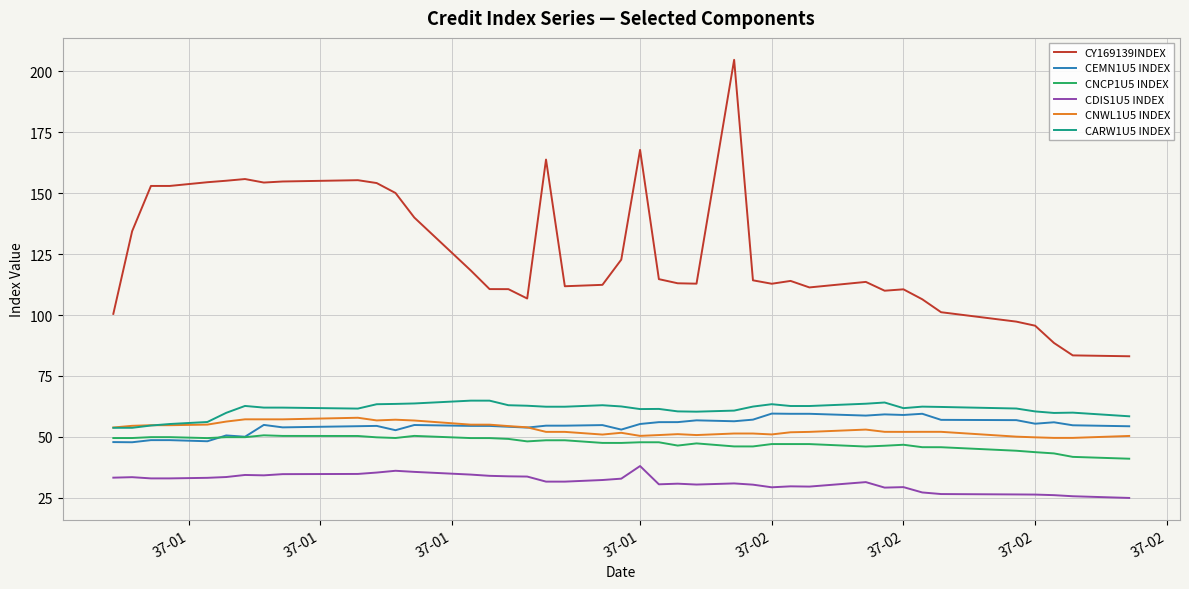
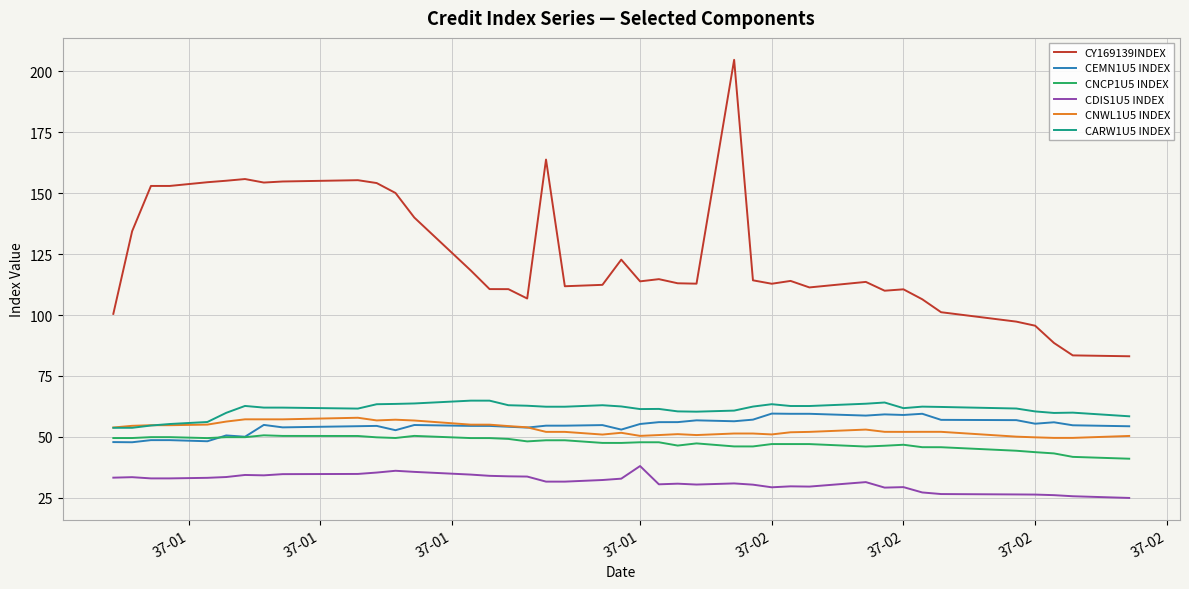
  {
    "CY169139INDEX": {
-     "37-01": 168
+     "37-01": 114
    },
    "CEMN1U5 INDEX": {
      "37-01": 55
    },
    "CDIS1U5 INDEX": {
      "37-01": 38
    },
    "CNWL1U5 INDEX": {
      "37-01": 50
    }
  }
